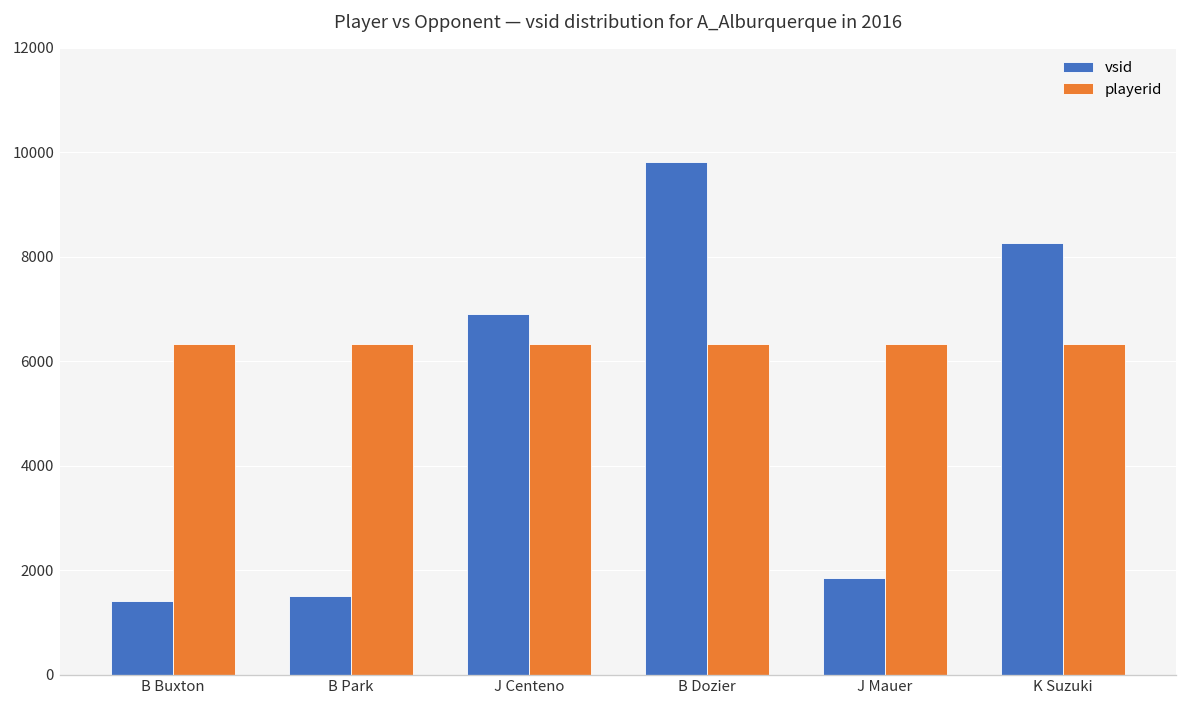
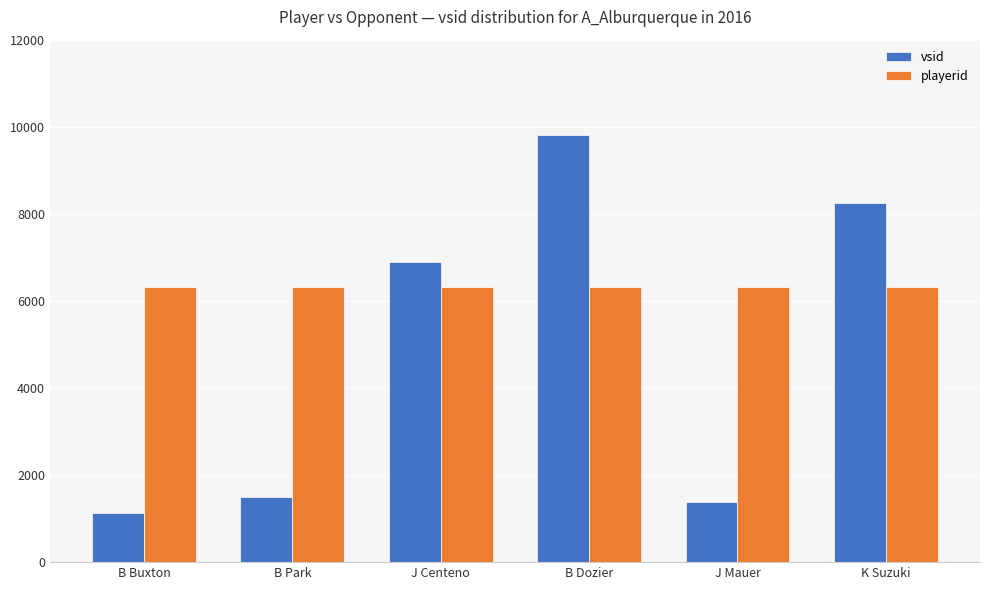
  {
    "vsid": {
-     "B Buxton": 1400,
+     "B Buxton": 1100,
      "B Park": 1500,
      "J Centeno": 6900,
      "B Dozier": 9800,
-     "J Mauer": 1900,
+     "J Mauer": 1400,
      "K Suzuki": 8300
    },
    "playerid": {
      "B Buxton": 6300,
      "B Park": 6300,
      "J Centeno": 6300,
      "B Dozier": 6300,
      "J Mauer": 6300,
      "K Suzuki": 6300
    }
  }
